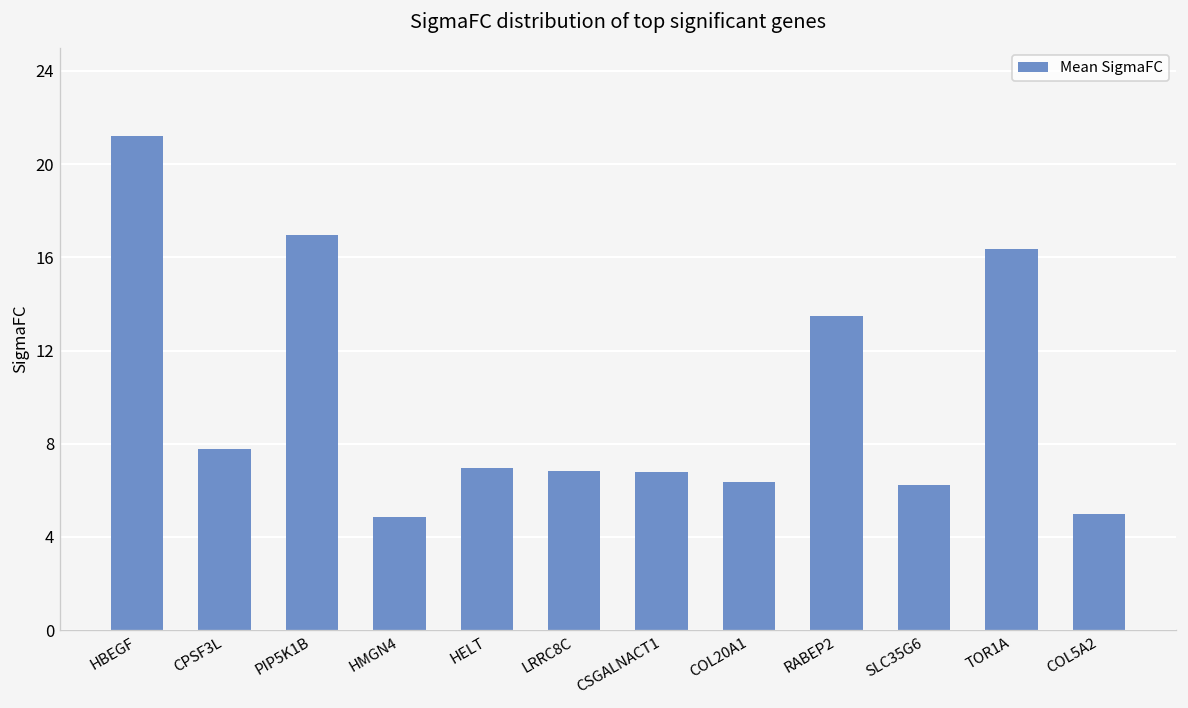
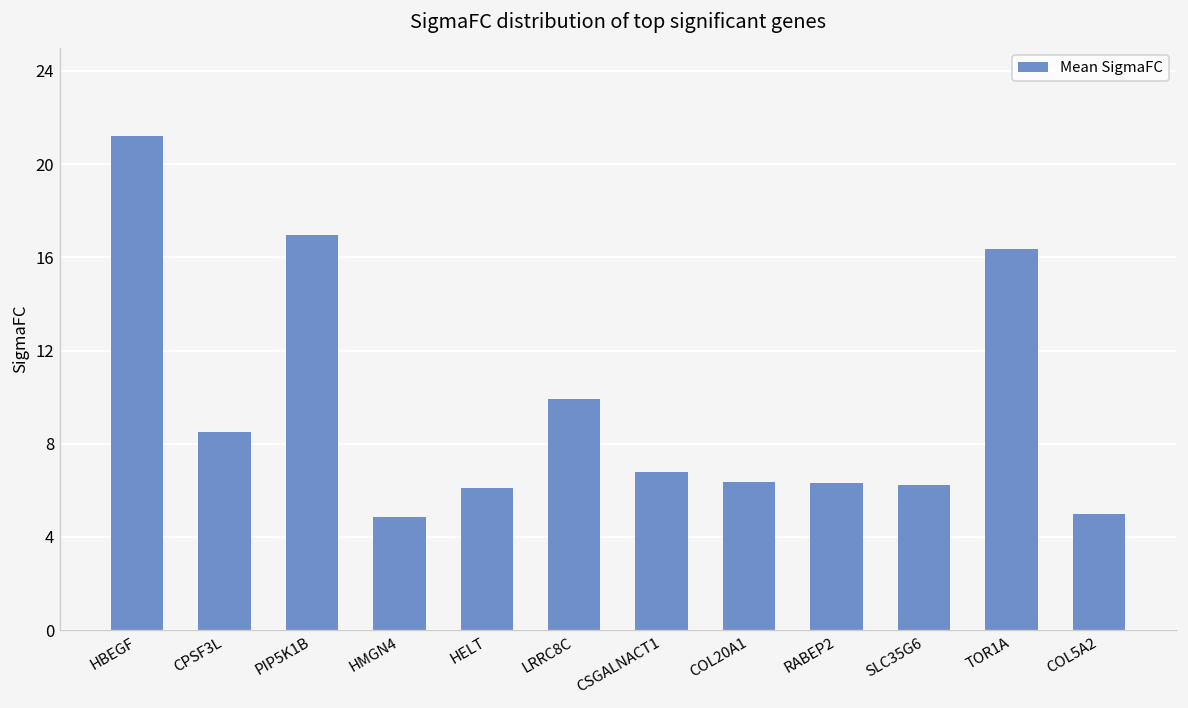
  {
    "HBEGF": 21.2,
-   "CPSF3L": 7.8,
+   "CPSF3L": 8.5,
    "PIP5K1B": 17.0,
    "HMGN4": 4.9,
-   "HELT": 7.0,
-   "LRRC8C": 6.8,
+   "HELT": 6.1,
+   "LRRC8C": 9.9,
    "CSGALNACT1": 6.8,
    "COL20A1": 6.4,
-   "RABEP2": 13.5,
+   "RABEP2": 6.3,
    "SLC35G6": 6.2,
    "TOR1A": 16.4,
    "COL5A2": 5.0
  }
